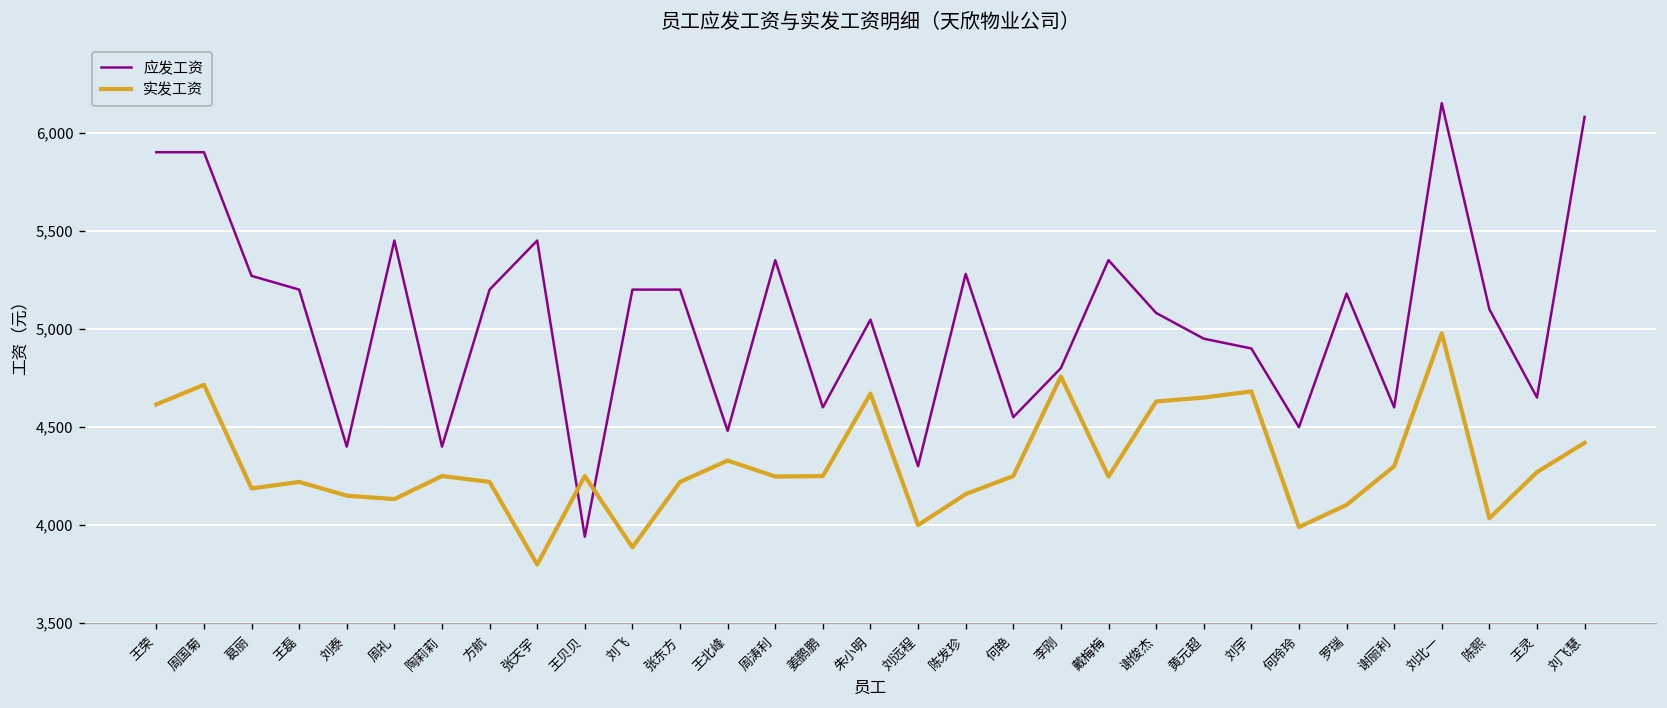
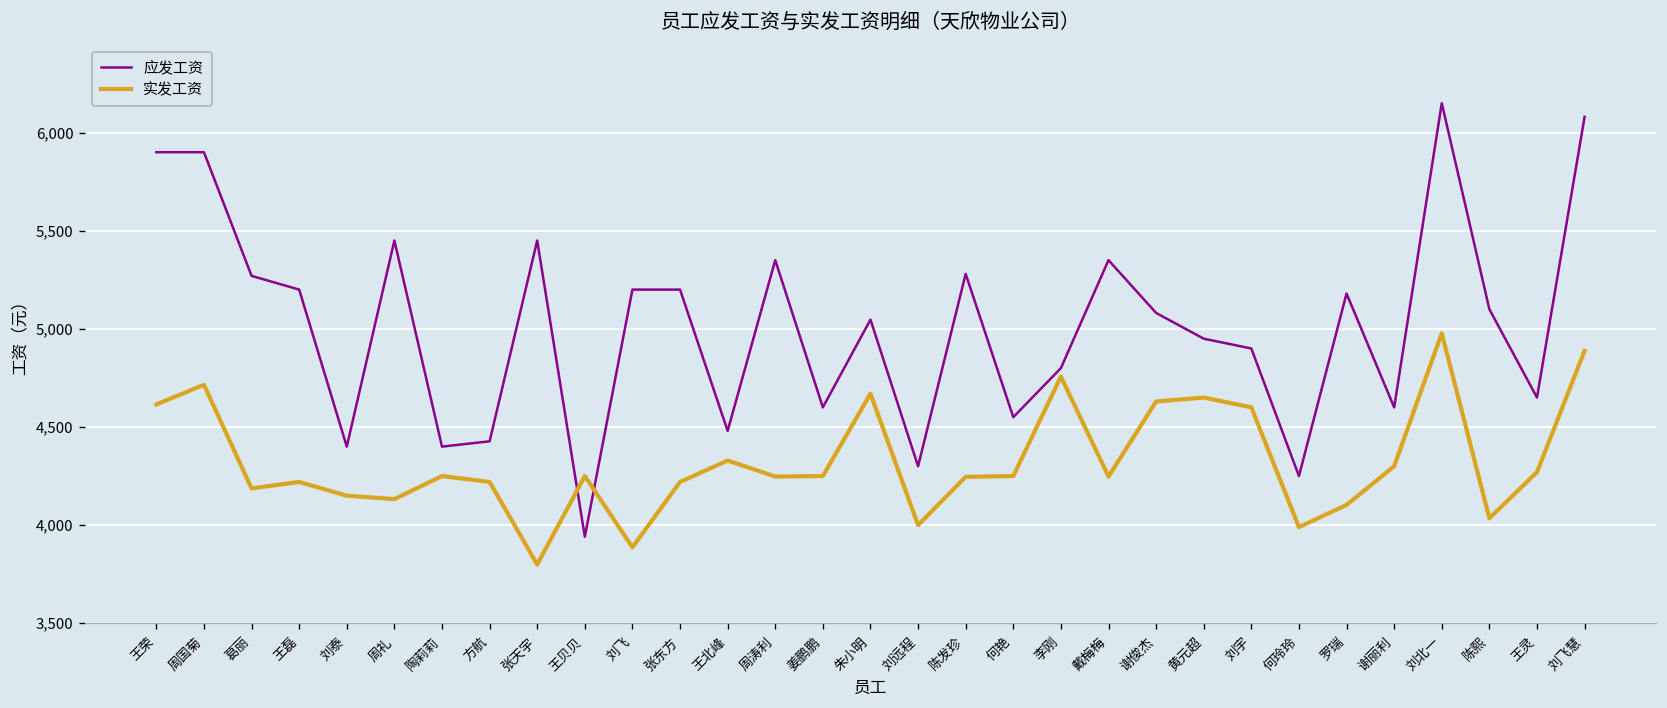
  {
    "应发工资": {
      "王荣": "5,900",
      "周国菊": "5,900",
      "葛丽": "5,270",
      "王磊": "5,200",
      "刘泰": "4,400",
      "周礼": "5,450",
      "陶莉莉": "4,400",
-     "方航": "5,200",
+     "方航": "4,430",
      "张天宇": "5,450",
      "王贝贝": "3,940",
      "刘飞": "5,200",
      "张东方": "5,200",
      "王北峰": "4,480",
      "周涛利": "5,350",
      "姜鹏鹏": "4,600",
      "朱小明": "5,050",
      "刘远程": "4,300",
      "陈发珍": "5,280",
      "何艳": "4,550",
      "李刚": "4,800",
      "戴梅梅": "5,350",
      "谢俊杰": "5,080",
      "黄元超": "4,950",
      "刘宇": "4,900",
-     "何玲玲": "4,500",
+     "何玲玲": "4,250",
      "罗瑞": "5,180",
      "谢丽利": "4,600",
      "刘北一": "6,150",
      "陈熙": "5,100",
      "王灵": "4,650",
      "刘飞慧": "6,080"
    },
    "实发工资": {
      "王荣": "4,620",
      "周国菊": "4,720",
      "葛丽": "4,190",
      "王磊": "4,220",
      "刘泰": "4,150",
      "周礼": "4,130",
      "陶莉莉": "4,250",
      "方航": "4,220",
      "张天宇": "3,800",
      "王贝贝": "4,250",
      "刘飞": "3,890",
      "张东方": "4,220",
      "王北峰": "4,330",
      "周涛利": "4,250",
      "姜鹏鹏": "4,250",
      "朱小明": "4,670",
      "刘远程": "4,000",
-     "陈发珍": "4,160",
+     "陈发珍": "4,250",
      "何艳": "4,250",
      "李刚": "4,760",
      "戴梅梅": "4,250",
      "谢俊杰": "4,630",
      "黄元超": "4,650",
-     "刘宇": "4,680",
+     "刘宇": "4,600",
      "何玲玲": "3,990",
      "罗瑞": "4,100",
      "谢丽利": "4,300",
      "刘北一": "4,980",
      "陈熙": "4,040",
      "王灵": "4,270",
-     "刘飞慧": "4,420"
+     "刘飞慧": "4,890"
    }
  }
